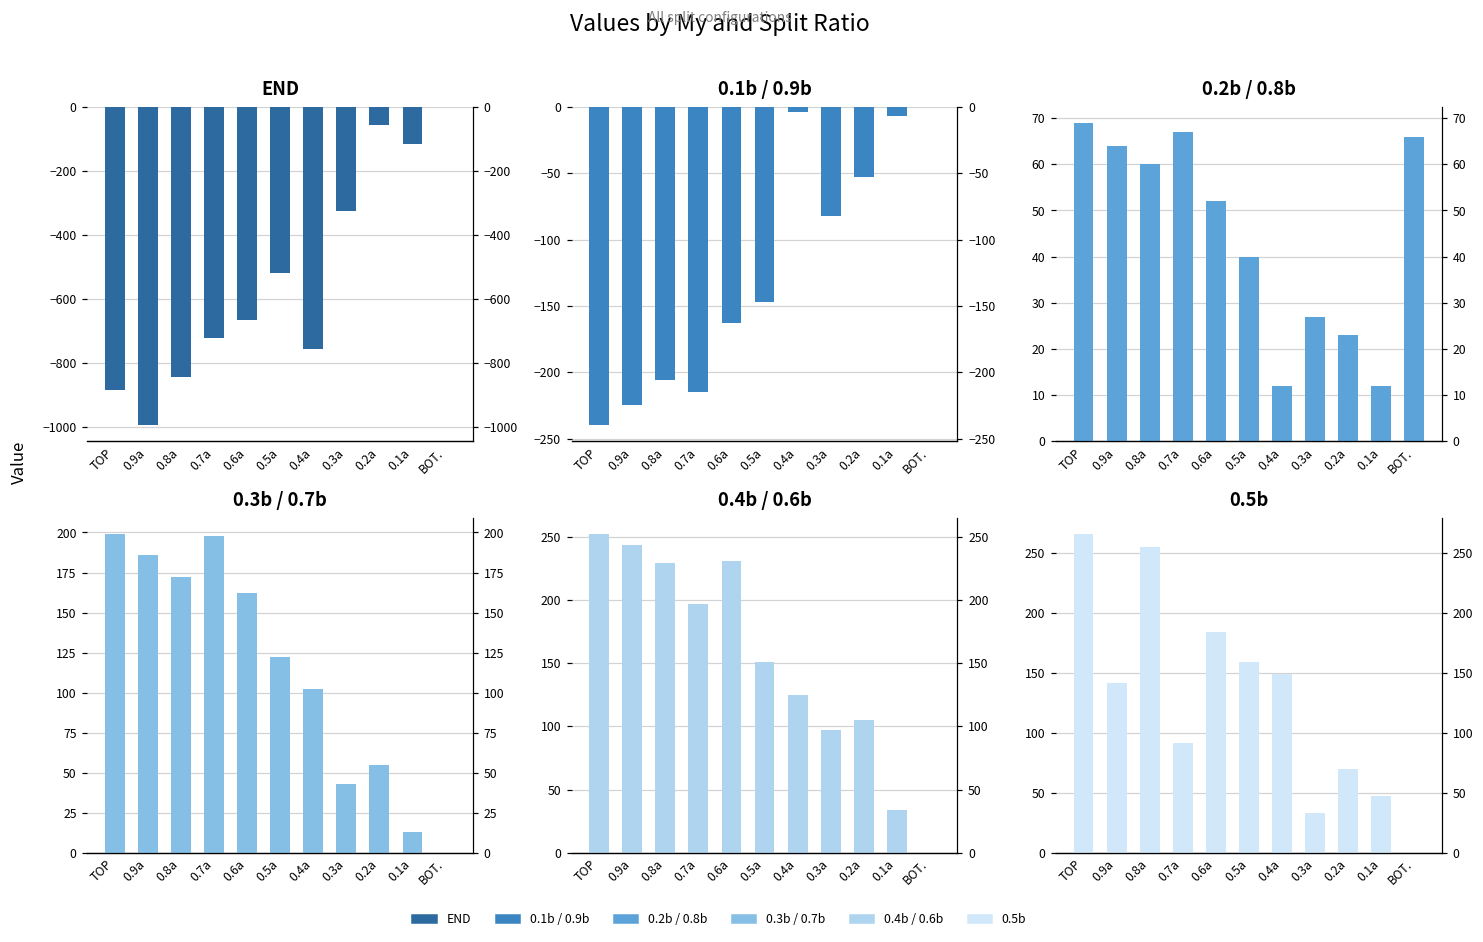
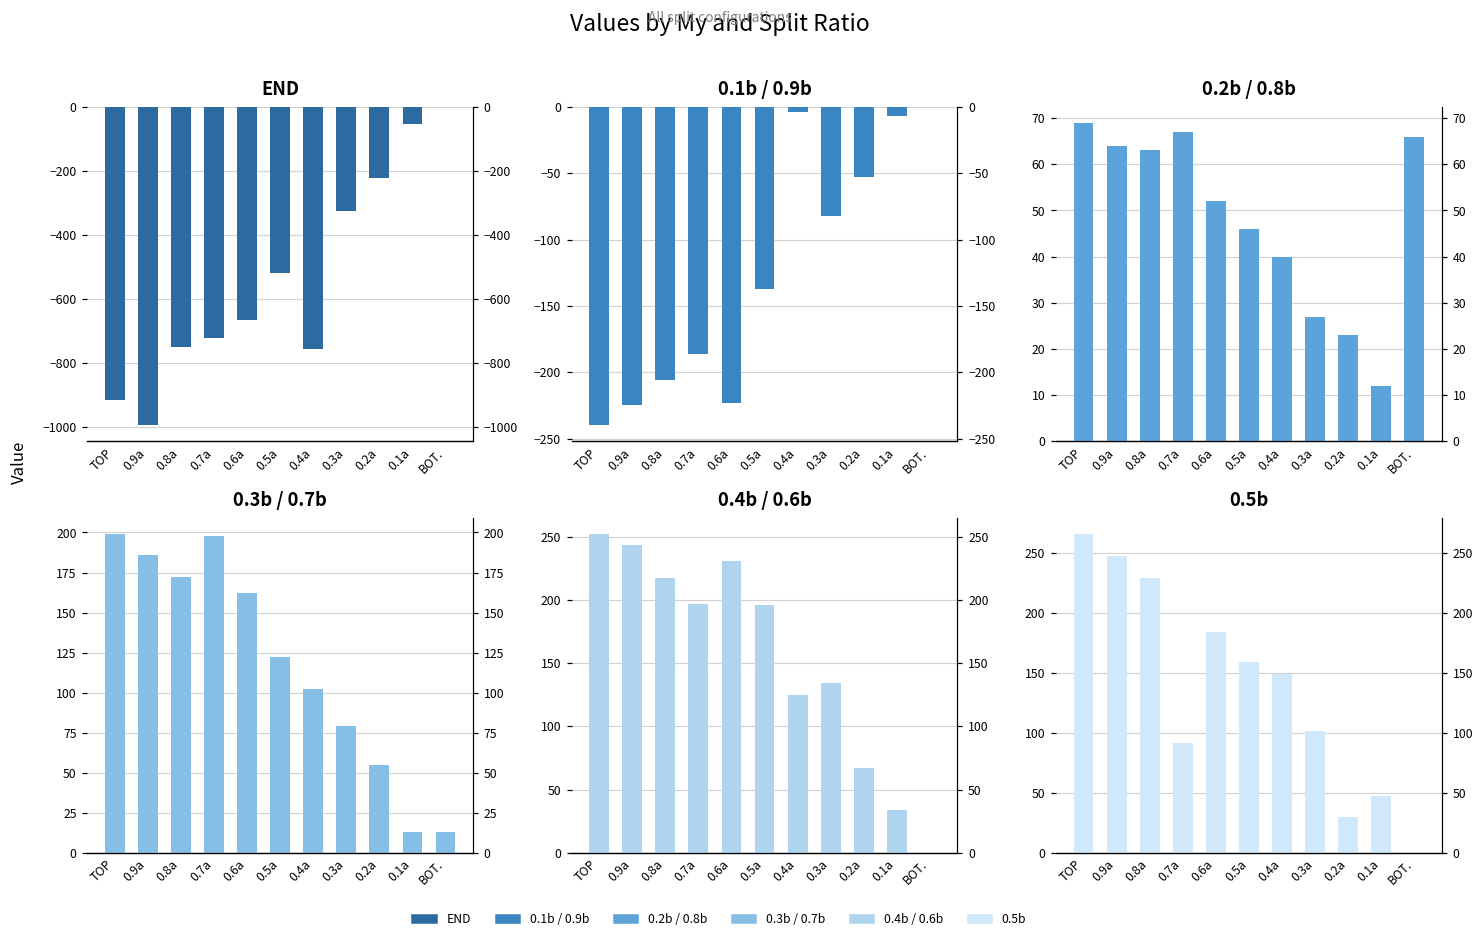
  {
    "END": {
-     "TOP": -890,
+     "TOP": -920,
      "0.9a": -1000,
-     "0.8a": -850,
+     "0.8a": -750,
      "0.7a": -720,
      "0.6a": -670,
      "0.5a": -520,
      "0.4a": -760,
      "0.3a": -320,
-     "0.2a": -60,
-     "0.1a": -120,
+     "0.2a": -220,
+     "0.1a": -60,
      "BOT.": 0
    },
    "0.1b / 0.9b": {
      "TOP": -240,
      "0.9a": -225,
      "0.8a": -206,
-     "0.7a": -215,
-     "0.6a": -163,
-     "0.5a": -147,
+     "0.7a": -186,
+     "0.6a": -223,
+     "0.5a": -137,
      "0.4a": -4,
      "0.3a": -82,
      "0.2a": -53,
      "0.1a": -7,
      "BOT.": 0
    },
    "0.2b / 0.8b": {
      "TOP": 69,
      "0.9a": 64,
-     "0.8a": 60,
+     "0.8a": 63,
      "0.7a": 67,
      "0.6a": 52,
-     "0.5a": 40,
-     "0.4a": 12,
+     "0.5a": 46,
+     "0.4a": 40,
      "0.3a": 27,
      "0.2a": 23,
      "0.1a": 12,
      "BOT.": 66
    },
    "0.3b / 0.7b": {
      "TOP": 199,
      "0.9a": 186,
      "0.8a": 172,
      "0.7a": 198,
      "0.6a": 162,
      "0.5a": 122,
      "0.4a": 102,
-     "0.3a": 43,
+     "0.3a": 79,
      "0.2a": 55,
      "0.1a": 13,
-     "BOT.": 0
+     "BOT.": 13
    },
    "0.4b / 0.6b": {
      "TOP": 252,
      "0.9a": 243,
-     "0.8a": 229,
+     "0.8a": 217,
      "0.7a": 197,
      "0.6a": 231,
-     "0.5a": 151,
+     "0.5a": 196,
      "0.4a": 125,
-     "0.3a": 97,
-     "0.2a": 105,
+     "0.3a": 134,
+     "0.2a": 67,
      "0.1a": 34,
      "BOT.": 0
    },
    "0.5b": {
      "TOP": 266,
-     "0.9a": 142,
-     "0.8a": 255,
+     "0.9a": 248,
+     "0.8a": 229,
      "0.7a": 92,
      "0.6a": 184,
      "0.5a": 159,
      "0.4a": 149,
-     "0.3a": 33,
-     "0.2a": 70,
+     "0.3a": 102,
+     "0.2a": 30,
      "0.1a": 47,
      "BOT.": 0
    }
  }
